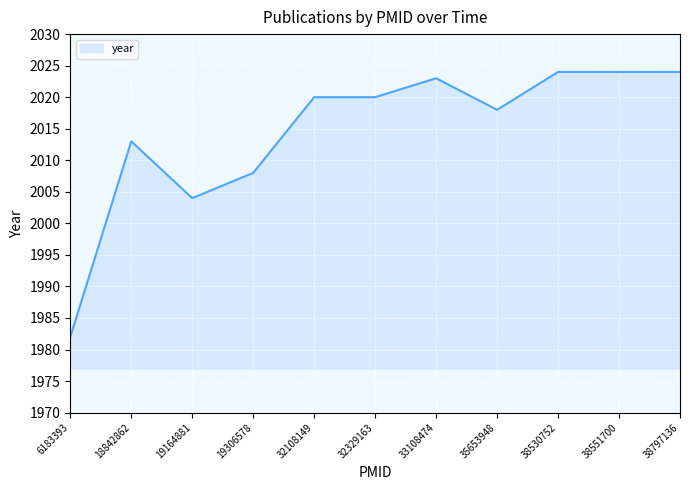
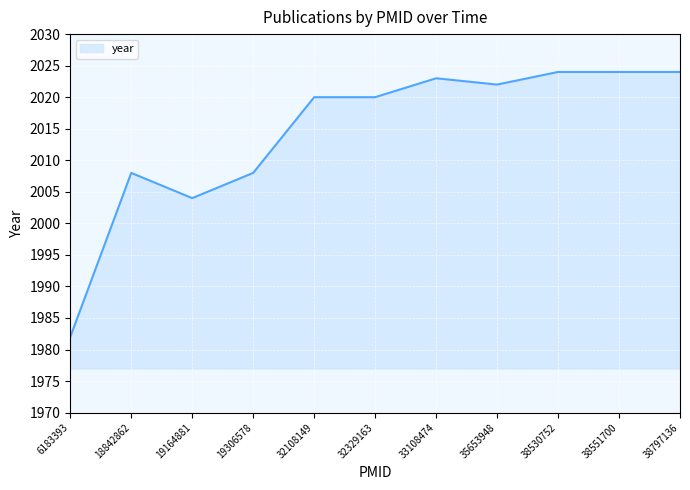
  {
    "6183393": 1982,
-   "18842862": 2013,
+   "18842862": 2008,
    "19164881": 2004,
    "19306578": 2008,
    "32108149": 2020,
    "32329163": 2020,
    "33108474": 2023,
-   "35653948": 2018,
+   "35653948": 2022,
    "38530752": 2024,
    "38551700": 2024,
    "38797136": 2024
  }
